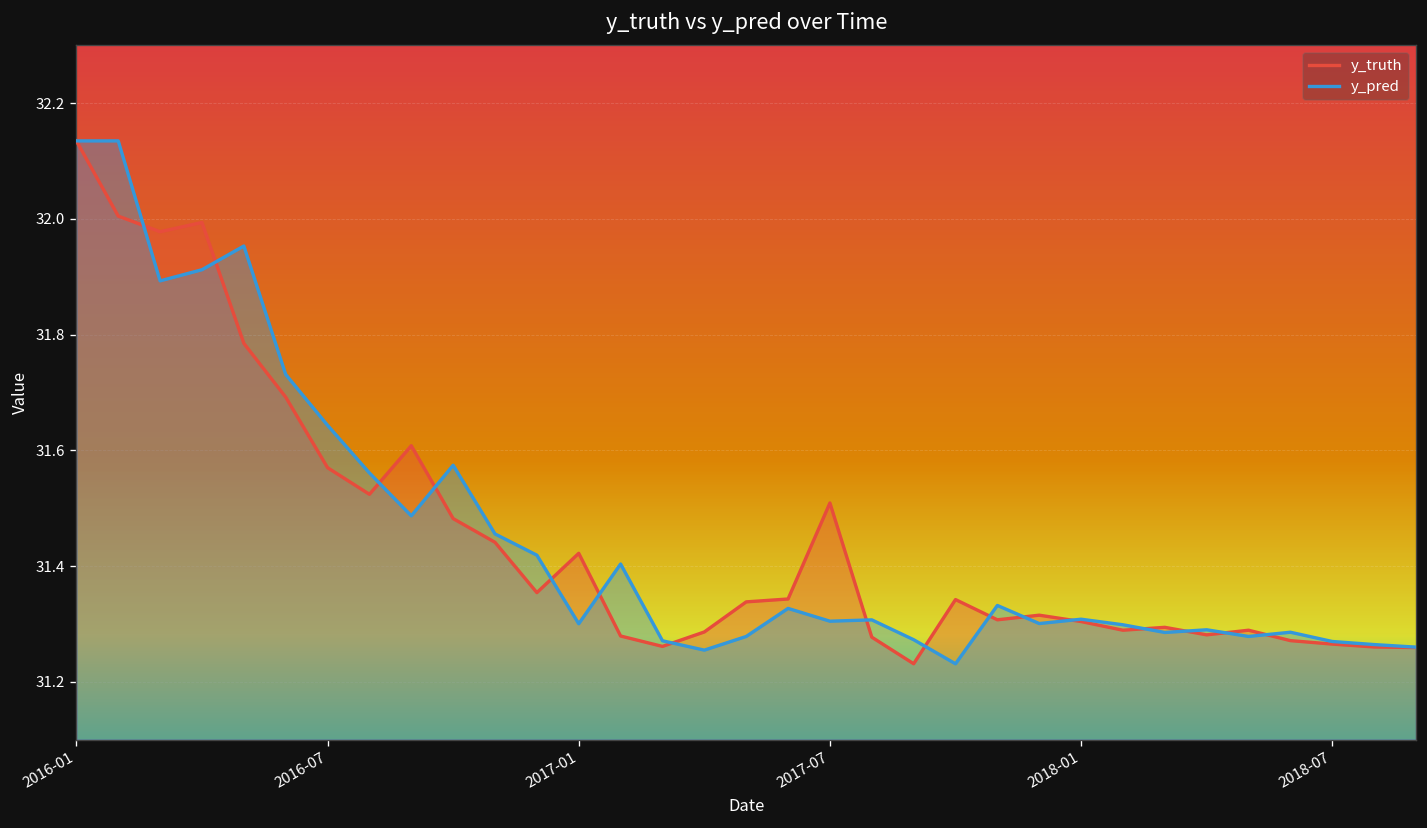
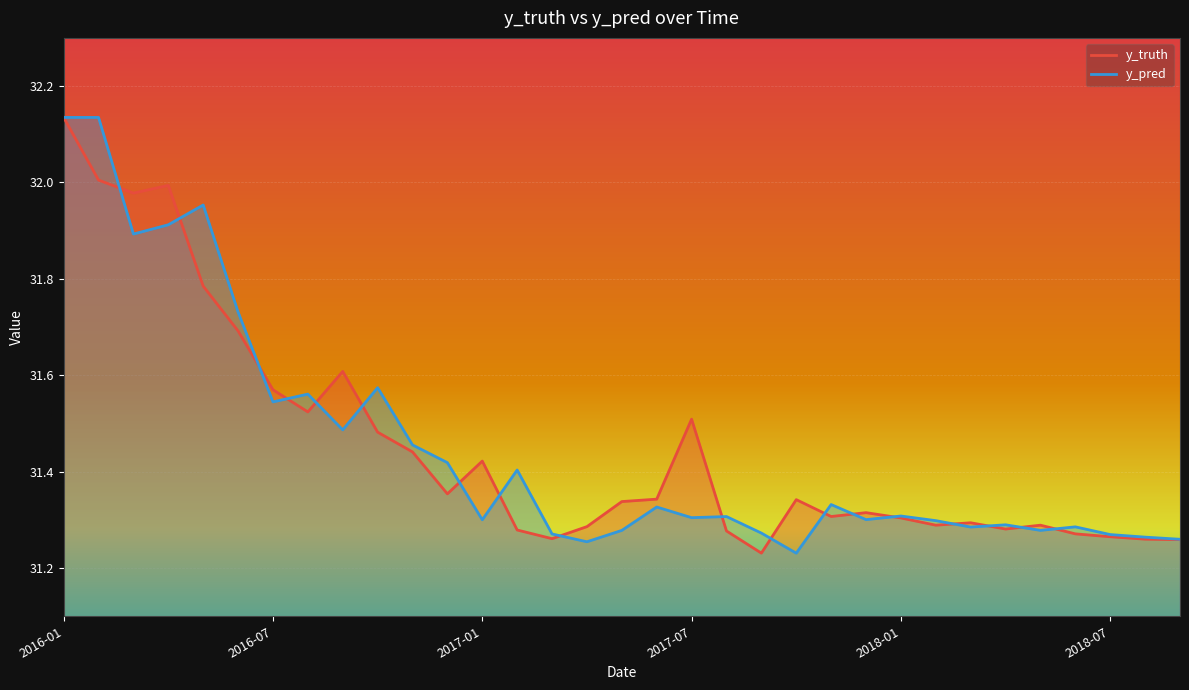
  {
    "y_truth": {
      "2016-07": 31.57,
      "2017-01": 31.42,
      "2017-07": 31.51
    },
    "y_pred": {
-     "2016-07": 31.64,
+     "2016-07": 31.54,
      "2017-01": 31.30,
      "2017-07": 31.30
    }
  }
